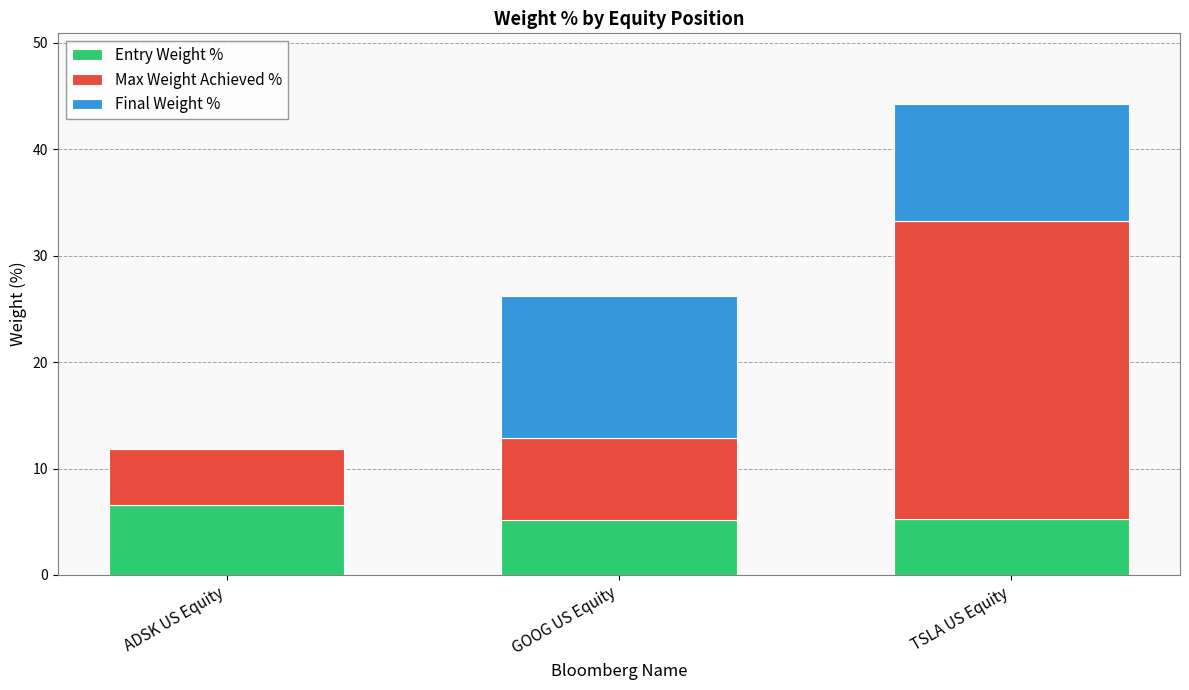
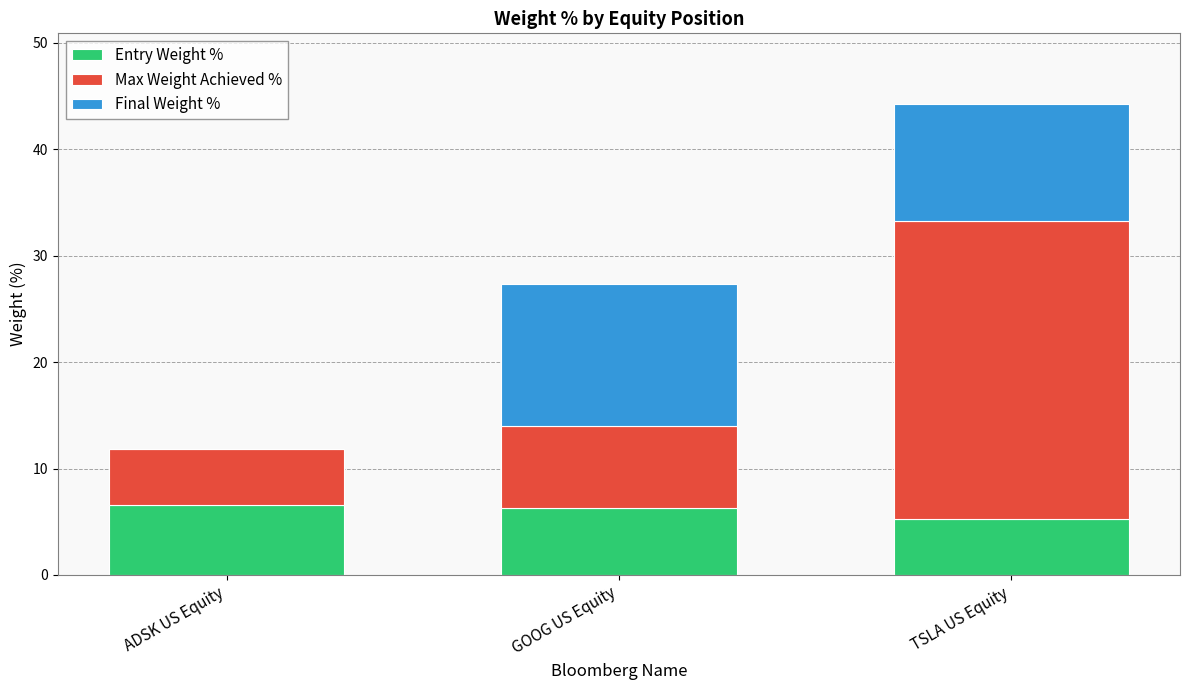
  {
    "Entry Weight %": {
      "ADSK US Equity": 6.5,
-     "GOOG US Equity": 5.2,
+     "GOOG US Equity": 6.3,
      "TSLA US Equity": 5.3
    },
    "Max Weight Achieved %": {
      "ADSK US Equity": 5.3,
      "GOOG US Equity": 7.7,
      "TSLA US Equity": 28.0
    },
    "Final Weight %": {
      "ADSK US Equity": 0.0,
      "GOOG US Equity": 13.3,
      "TSLA US Equity": 11.0
    }
  }
